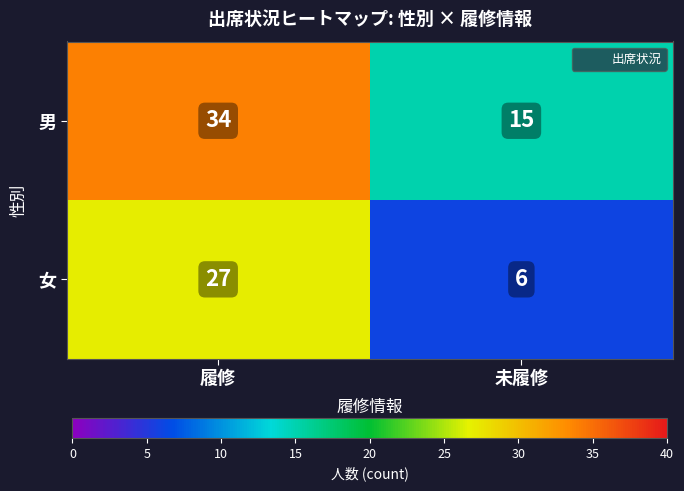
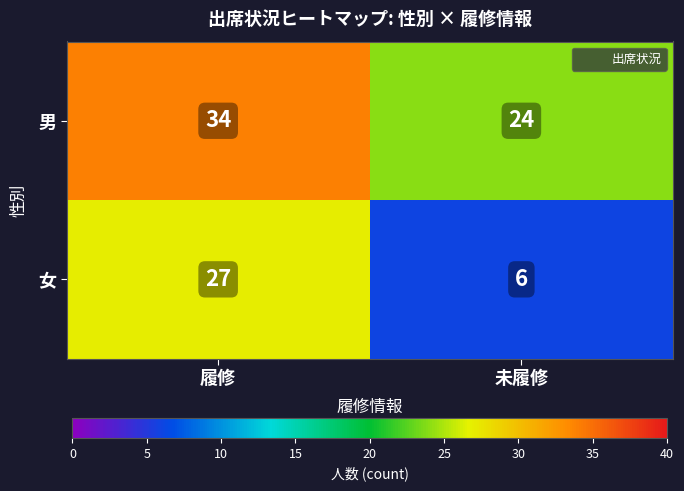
  {
    "男": {
-     "未履修": 15
+     "未履修": 24
    }
  }
